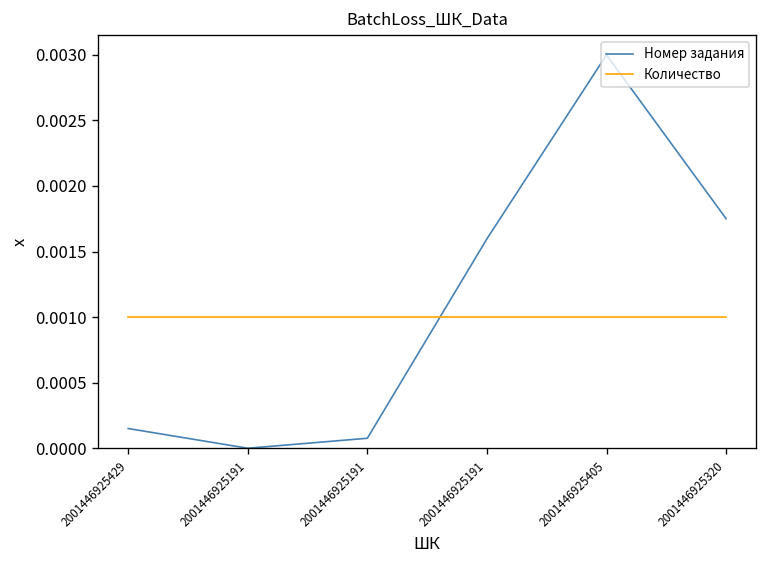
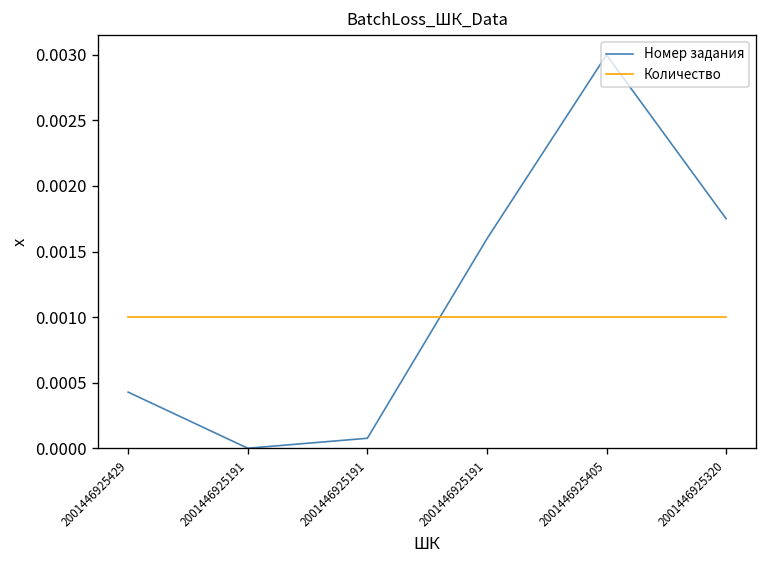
  {
    "Номер задания": {
-     "2001446925429": 0.00015,
+     "2001446925429": 0.00043,
      "2001446925320": 0.00175
    },
    "Количество": {
      "2001446925429": 0.00100,
      "2001446925405": 0.00100,
      "2001446925320": 0.00100
    }
  }
